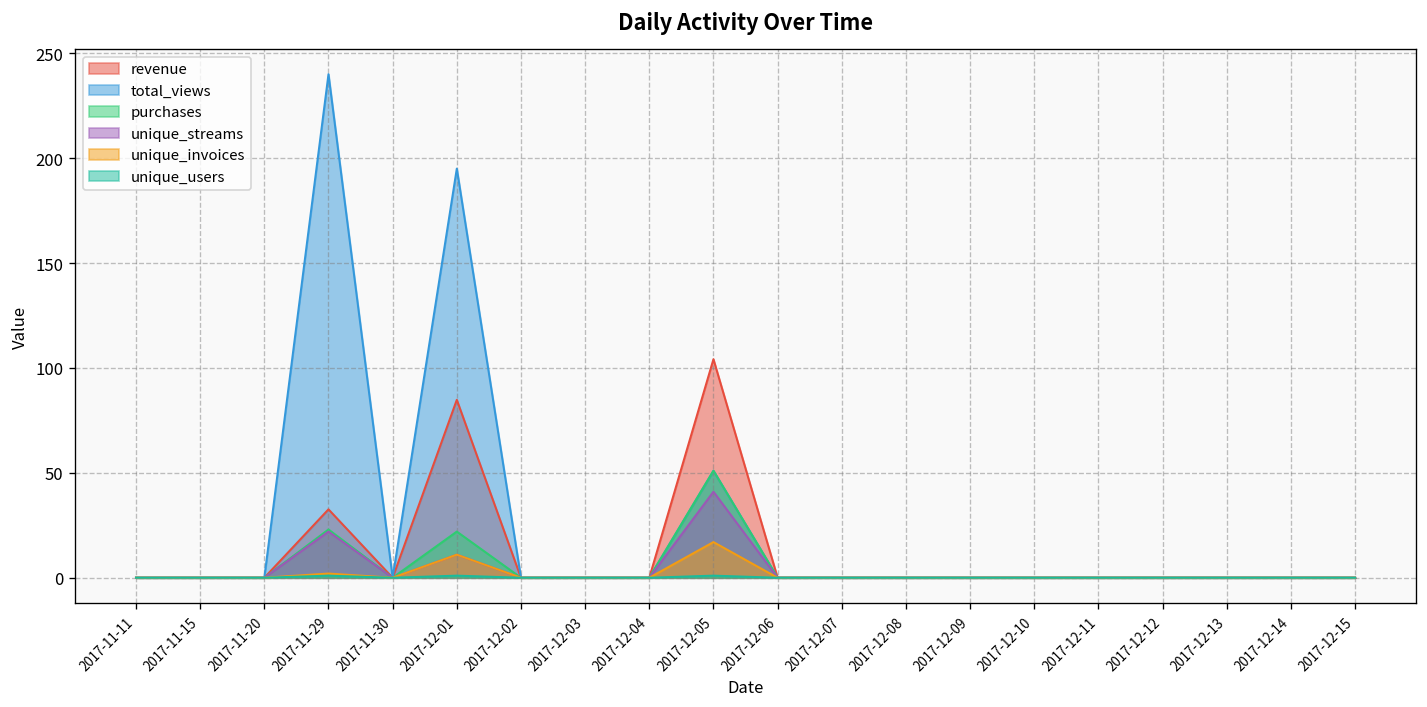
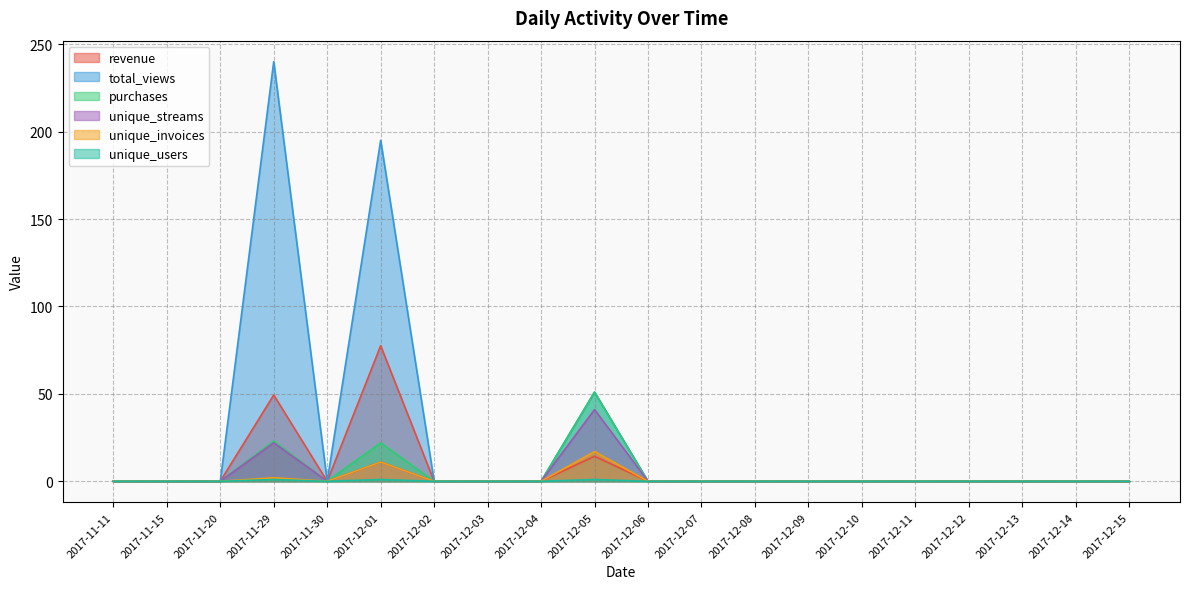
  {
    "revenue": {
-     "2017-11-29": 33,
-     "2017-12-01": 85,
-     "2017-12-05": 104
+     "2017-11-29": 49,
+     "2017-12-01": 78,
+     "2017-12-05": 14
    },
    "unique_streams": {
      "2017-12-05": 41
    },
    "unique_invoices": {
      "2017-12-05": 17
    }
  }
